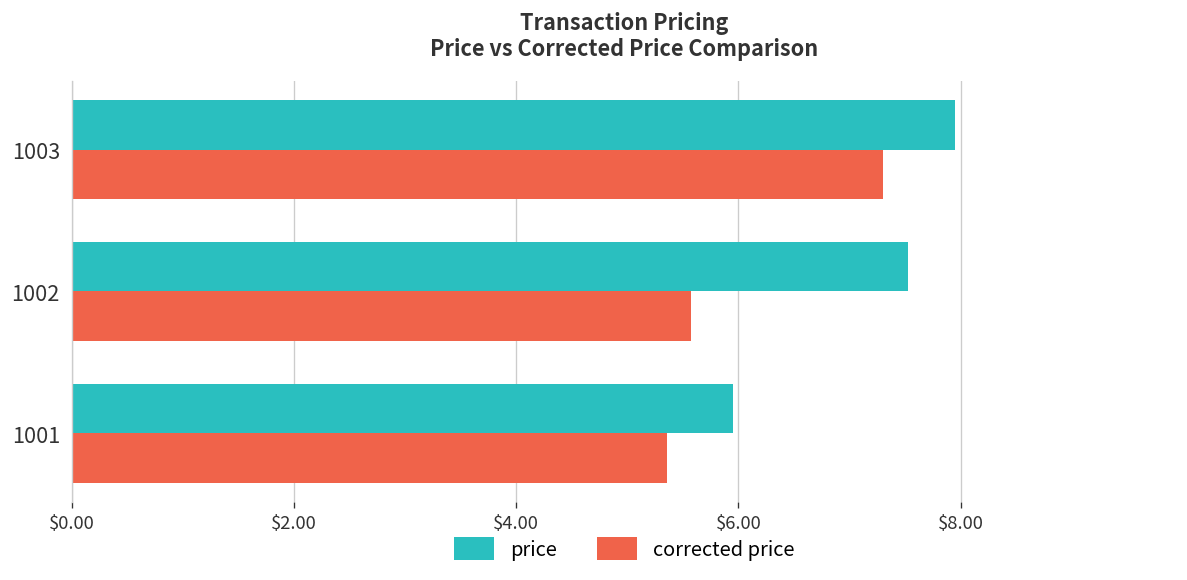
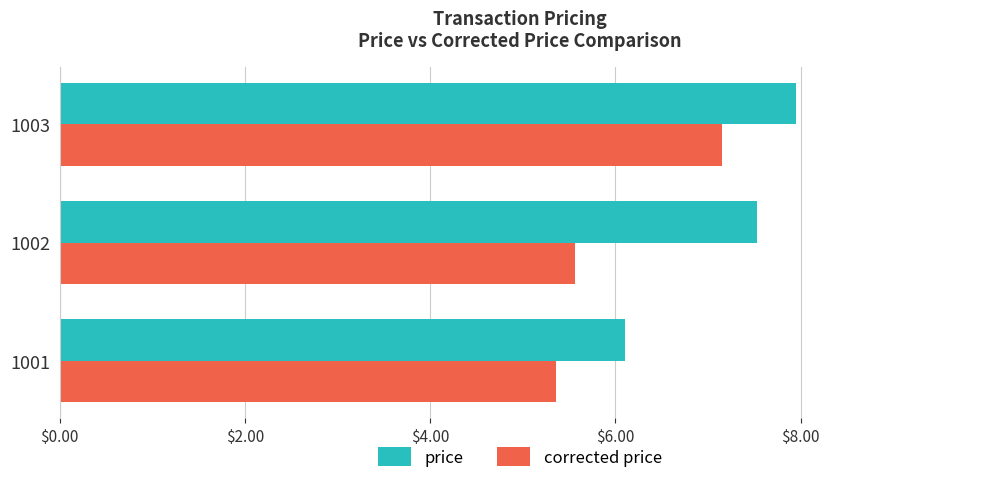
  {
    "price": {
      "1003": "$8.0",
      "1002": "$7.5",
-     "1001": "$6.0"
+     "1001": "$6.1"
    },
    "corrected price": {
-     "1003": "$7.3",
+     "1003": "$7.2",
      "1002": "$5.6",
      "1001": "$5.4"
    }
  }
